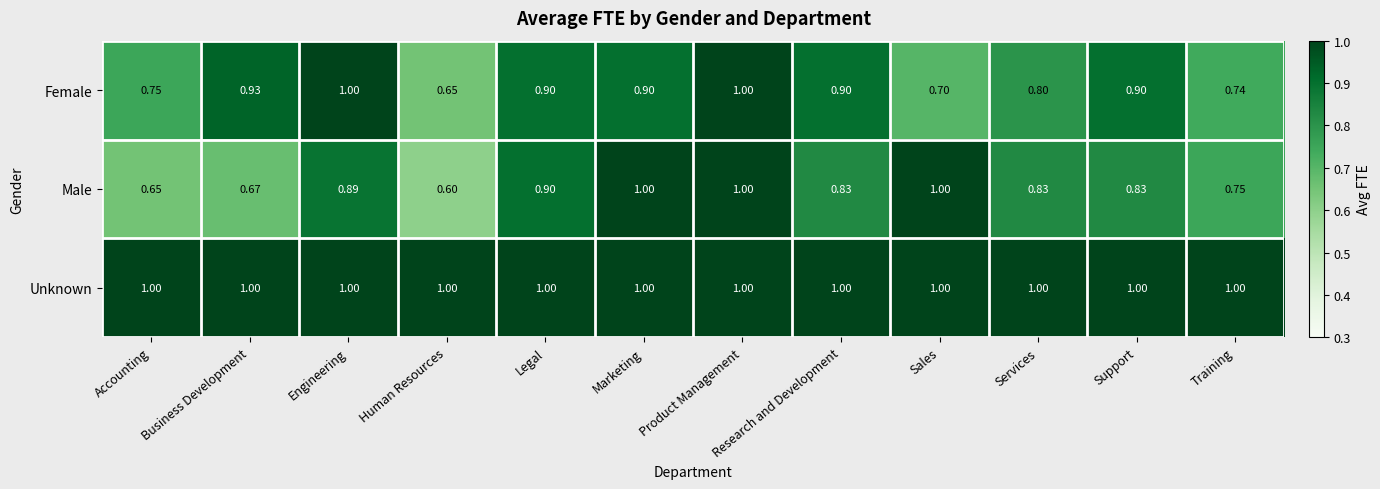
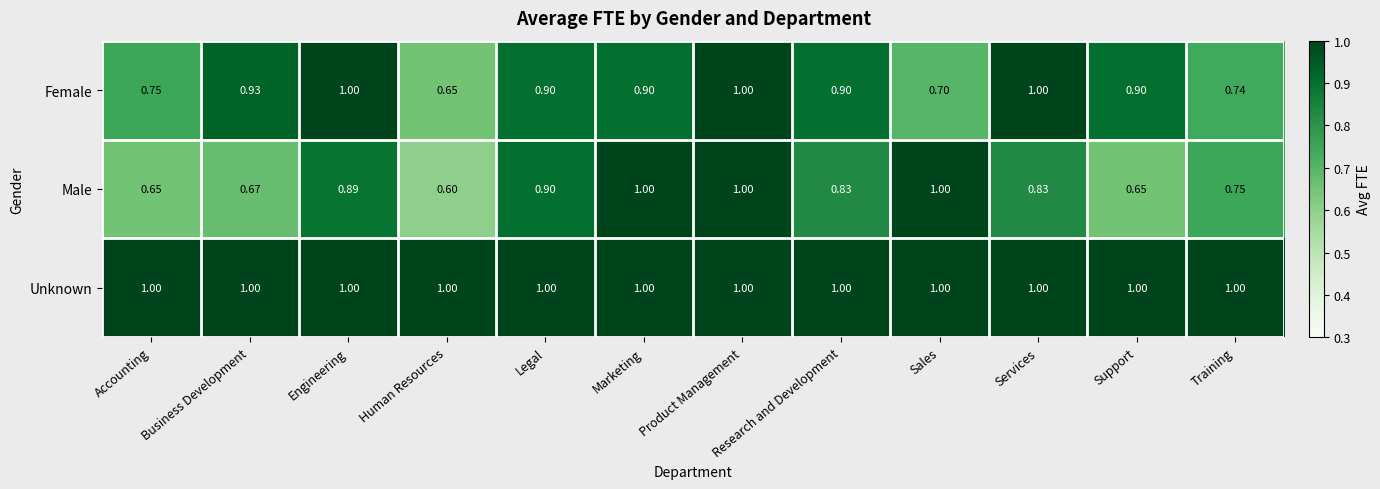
  {
    "Female": {
      "Accounting": 0.75,
      "Business Development": 0.93,
      "Engineering": 1.00,
      "Human Resources": 0.65,
      "Legal": 0.90,
      "Marketing": 0.90,
      "Product Management": 1.00,
      "Research and Development": 0.90,
      "Sales": 0.70,
-     "Services": 0.80,
+     "Services": 1.00,
      "Support": 0.90,
      "Training": 0.74
    },
    "Male": {
      "Accounting": 0.65,
      "Business Development": 0.67,
      "Engineering": 0.89,
      "Human Resources": 0.60,
      "Legal": 0.90,
      "Marketing": 1.00,
      "Product Management": 1.00,
      "Research and Development": 0.83,
      "Sales": 1.00,
      "Services": 0.83,
-     "Support": 0.83,
+     "Support": 0.65,
      "Training": 0.75
    },
    "Unknown": {
      "Accounting": 1.00,
      "Business Development": 1.00,
      "Engineering": 1.00,
      "Human Resources": 1.00,
      "Legal": 1.00,
      "Marketing": 1.00,
      "Product Management": 1.00,
      "Research and Development": 1.00,
      "Sales": 1.00,
      "Services": 1.00,
      "Support": 1.00,
      "Training": 1.00
    }
  }
